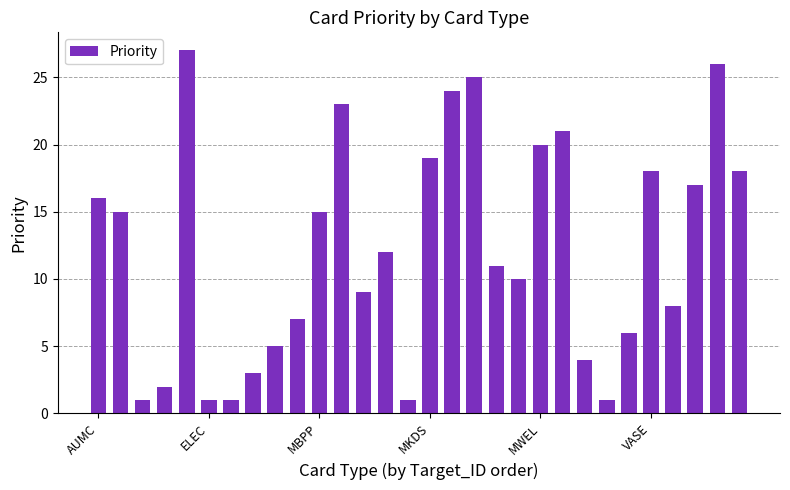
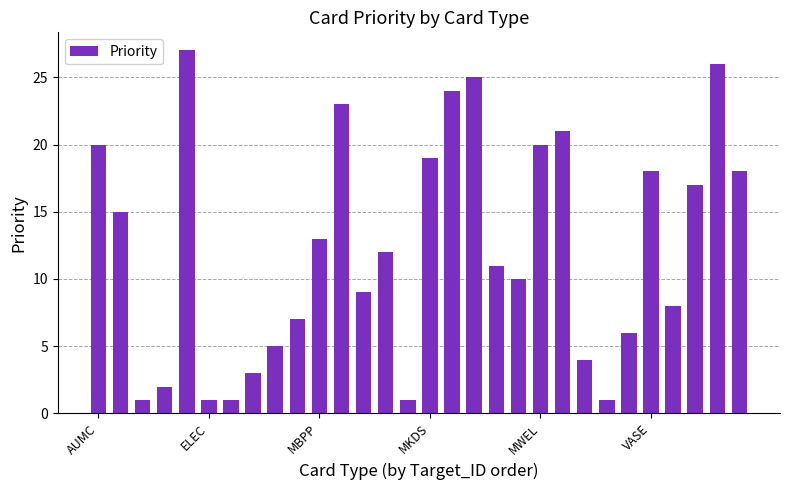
  {
-   "AUMC": 16,
+   "AUMC": 20,
    "ELEC": 1,
-   "MBPP": 15,
+   "MBPP": 13,
    "MKDS": 19,
    "MWEL": 20,
    "VASE": 18
  }
